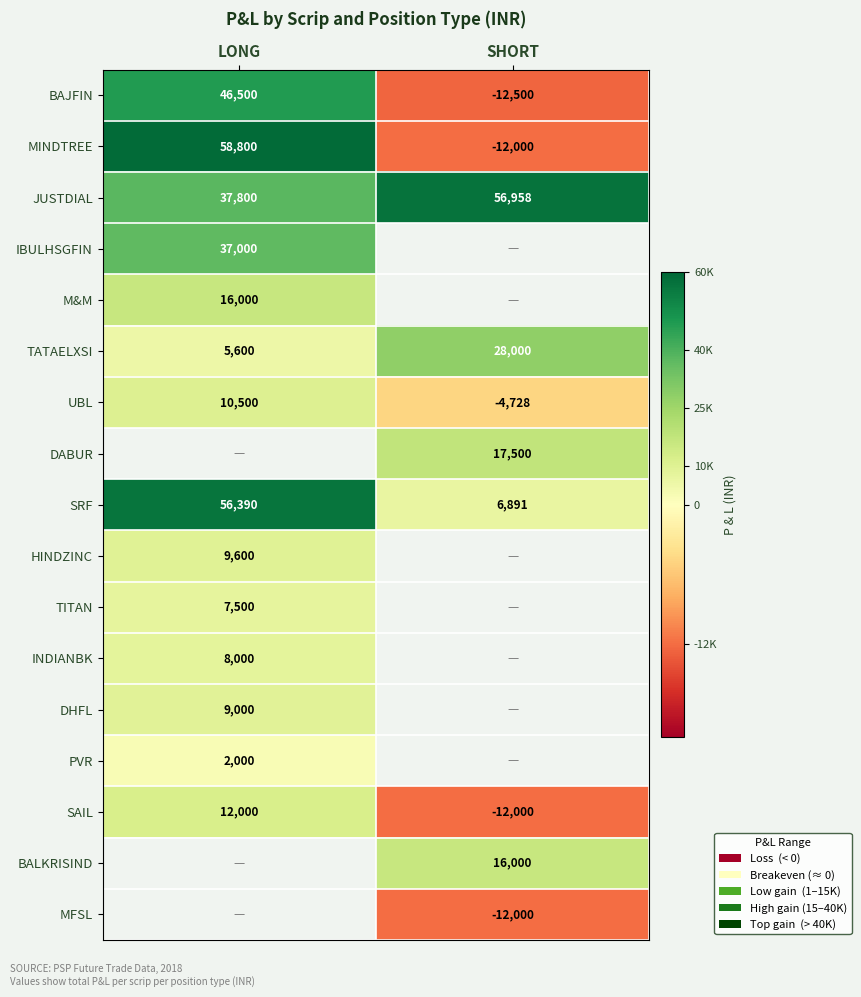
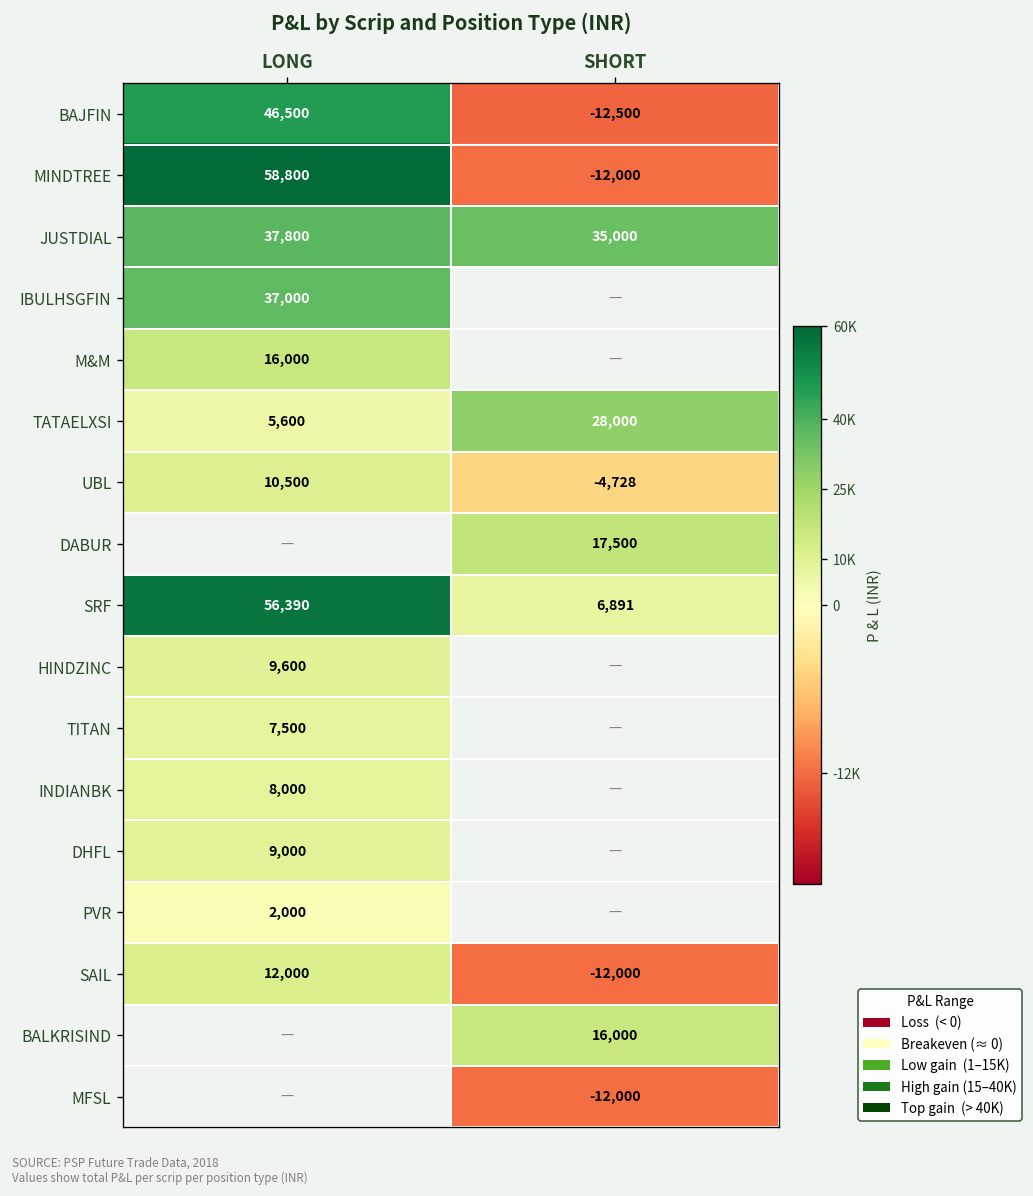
  {
    "BAJFIN": {
      "LONG": "46,500",
      "SHORT": "-12,500"
    },
    "MINDTREE": {
      "LONG": "58,800",
      "SHORT": "-12,000"
    },
    "JUSTDIAL": {
      "LONG": "37,800",
-     "SHORT": "56,958"
+     "SHORT": "35,000"
    },
    "IBULHSGFIN": {
      "LONG": "37,000"
    },
    "M&M": {
      "LONG": "16,000"
    },
    "TATAELXSI": {
      "LONG": "5,600",
      "SHORT": "28,000"
    },
    "UBL": {
      "LONG": "10,500",
      "SHORT": "-4,728"
    },
    "DABUR": {
      "SHORT": "17,500"
    },
    "SRF": {
      "LONG": "56,390",
      "SHORT": "6,891"
    },
    "HINDZINC": {
      "LONG": "9,600"
    },
    "TITAN": {
      "LONG": "7,500"
    },
    "INDIANBK": {
      "LONG": "8,000"
    },
    "DHFL": {
      "LONG": "9,000"
    },
    "PVR": {
      "LONG": "2,000"
    },
    "SAIL": {
      "LONG": "12,000",
      "SHORT": "-12,000"
    },
    "BALKRISIND": {
      "SHORT": "16,000"
    },
    "MFSL": {
      "SHORT": "-12,000"
    }
  }
